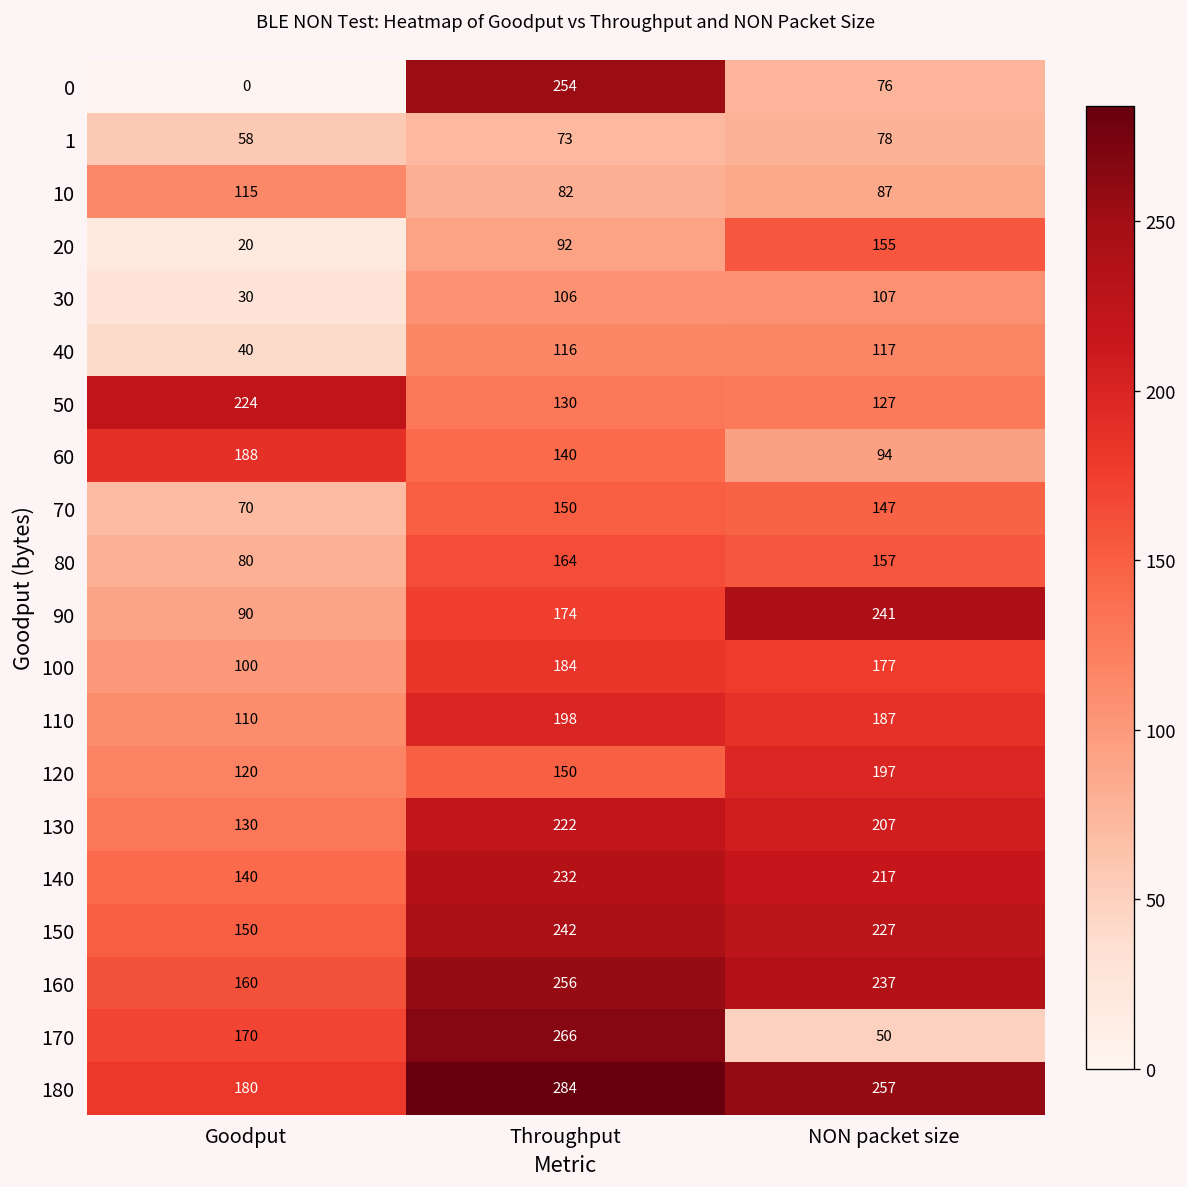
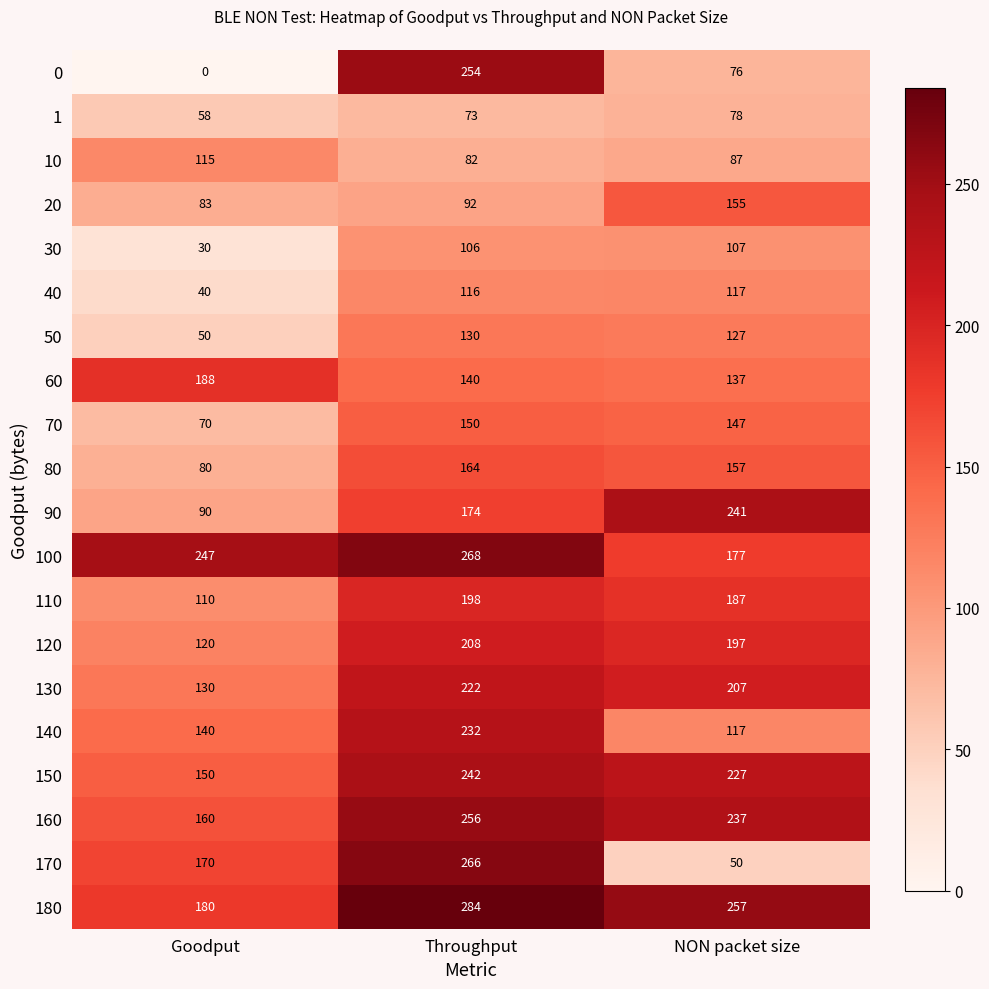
  {
    "0": {
      "Goodput": 0,
      "Throughput": 254,
      "NON packet size": 76
    },
    "1": {
      "Goodput": 58,
      "Throughput": 73,
      "NON packet size": 78
    },
    "10": {
      "Goodput": 115,
      "Throughput": 82,
      "NON packet size": 87
    },
    "20": {
-     "Goodput": 20,
+     "Goodput": 83,
      "Throughput": 92,
      "NON packet size": 155
    },
    "30": {
      "Goodput": 30,
      "Throughput": 106,
      "NON packet size": 107
    },
    "40": {
      "Goodput": 40,
      "Throughput": 116,
      "NON packet size": 117
    },
    "50": {
-     "Goodput": 224,
+     "Goodput": 50,
      "Throughput": 130,
      "NON packet size": 127
    },
    "60": {
      "Goodput": 188,
      "Throughput": 140,
-     "NON packet size": 94
+     "NON packet size": 137
    },
    "70": {
      "Goodput": 70,
      "Throughput": 150,
      "NON packet size": 147
    },
    "80": {
      "Goodput": 80,
      "Throughput": 164,
      "NON packet size": 157
    },
    "90": {
      "Goodput": 90,
      "Throughput": 174,
      "NON packet size": 241
    },
    "100": {
-     "Goodput": 100,
-     "Throughput": 184,
+     "Goodput": 247,
+     "Throughput": 268,
      "NON packet size": 177
    },
    "110": {
      "Goodput": 110,
      "Throughput": 198,
      "NON packet size": 187
    },
    "120": {
      "Goodput": 120,
-     "Throughput": 150,
+     "Throughput": 208,
      "NON packet size": 197
    },
    "130": {
      "Goodput": 130,
      "Throughput": 222,
      "NON packet size": 207
    },
    "140": {
      "Goodput": 140,
      "Throughput": 232,
-     "NON packet size": 217
+     "NON packet size": 117
    },
    "150": {
      "Goodput": 150,
      "Throughput": 242,
      "NON packet size": 227
    },
    "160": {
      "Goodput": 160,
      "Throughput": 256,
      "NON packet size": 237
    },
    "170": {
      "Goodput": 170,
      "Throughput": 266,
      "NON packet size": 50
    },
    "180": {
      "Goodput": 180,
      "Throughput": 284,
      "NON packet size": 257
    }
  }
